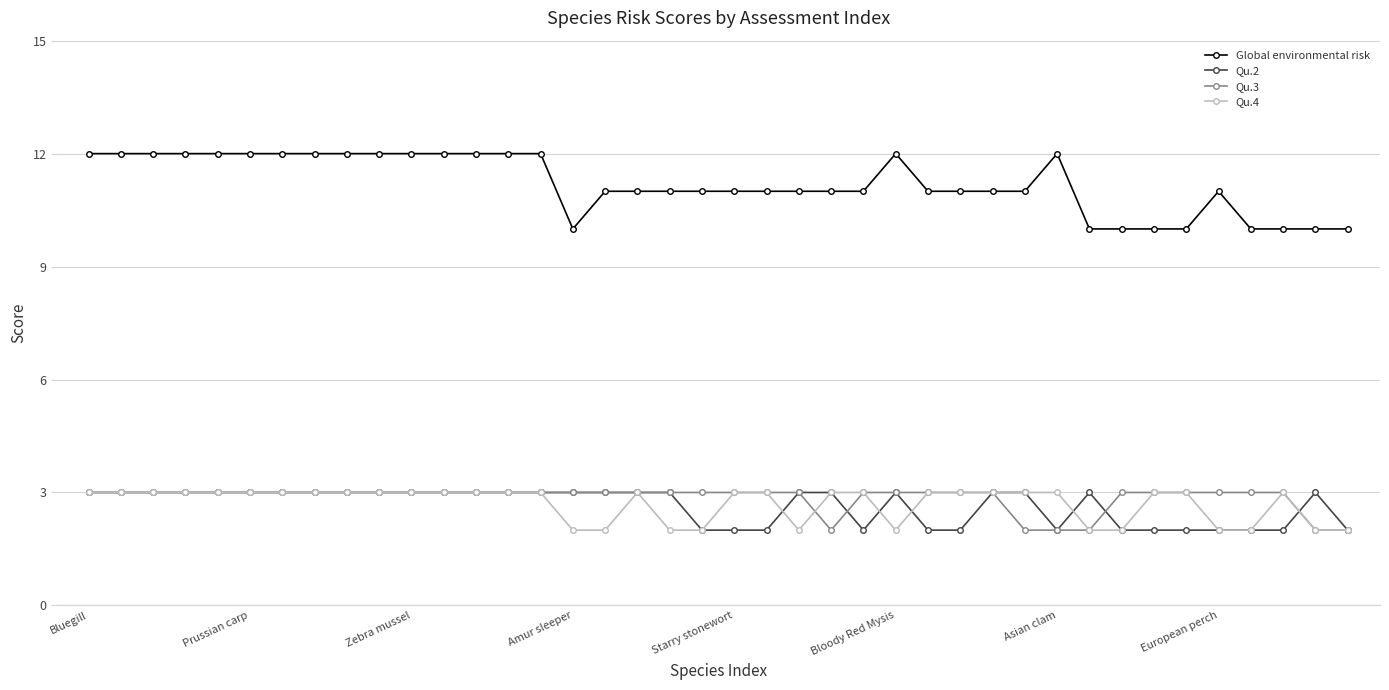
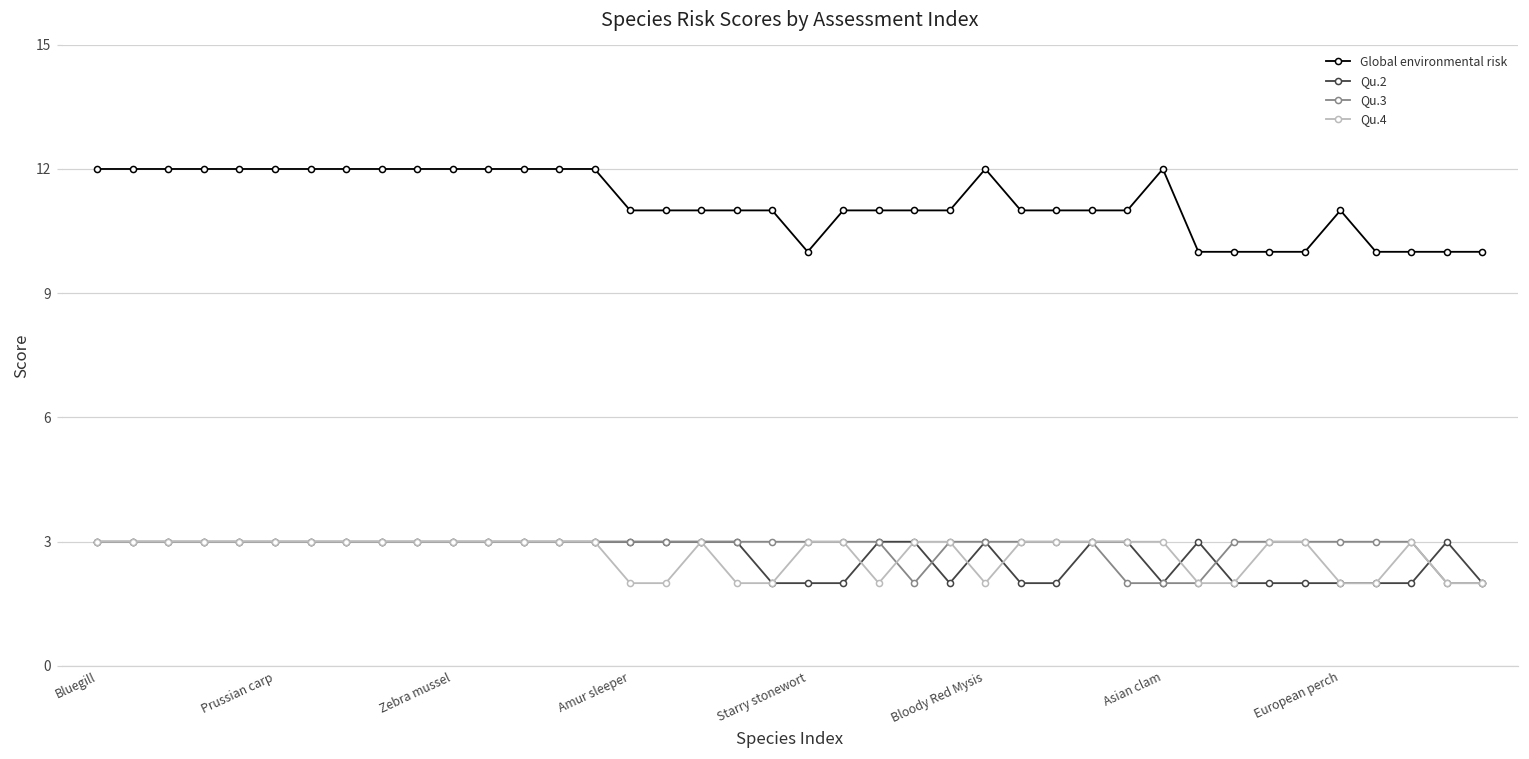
  {
    "Global environmental risk": {
      "Bluegill": 12,
      "Prussian carp": 12,
      "Zebra mussel": 12,
-     "Amur sleeper": 10,
-     "Starry stonewort": 11,
+     "Amur sleeper": 11,
+     "Starry stonewort": 10,
      "Bloody Red Mysis": 12,
      "Asian clam": 12,
      "European perch": 11
    },
    "Qu.2": {
      "Starry stonewort": 2
    },
    "Qu.3": {
      "European perch": 3
    },
    "Qu.4": {
      "Amur sleeper": 2,
      "Bloody Red Mysis": 2,
      "Asian clam": 3
    }
  }
